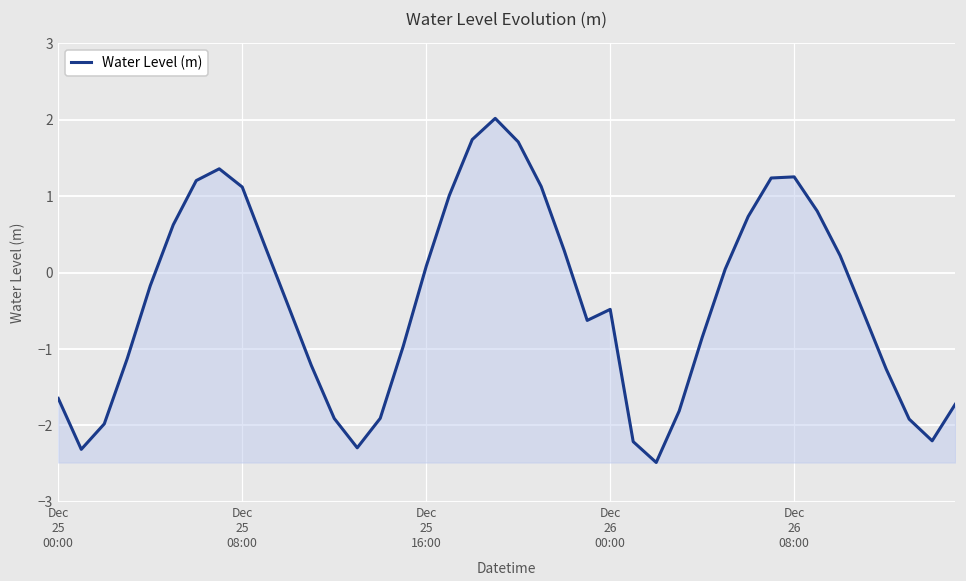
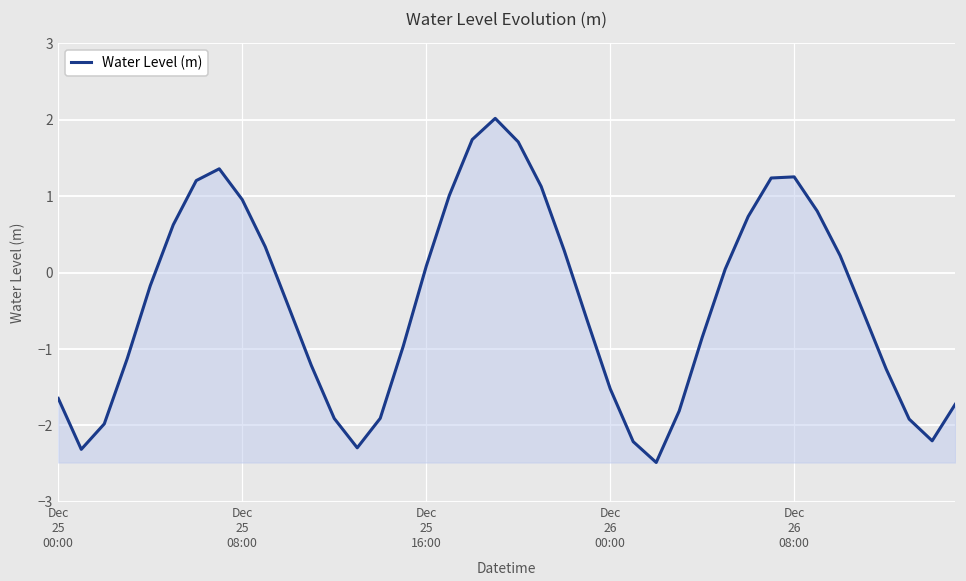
  {
    "Dec 25 00:00": -1.6,
-   "Dec 25 08:00": 1.1,
+   "Dec 25 08:00": 1.0,
    "Dec 25 16:00": 0.1,
-   "Dec 26 00:00": -0.5,
+   "Dec 26 00:00": -1.5,
    "Dec 26 08:00": 1.3
  }
